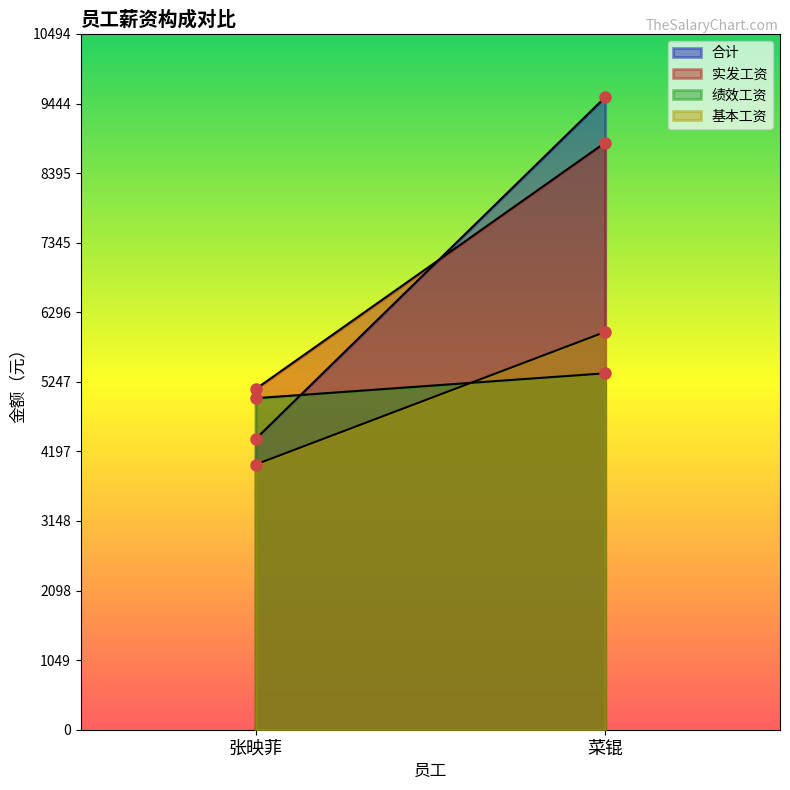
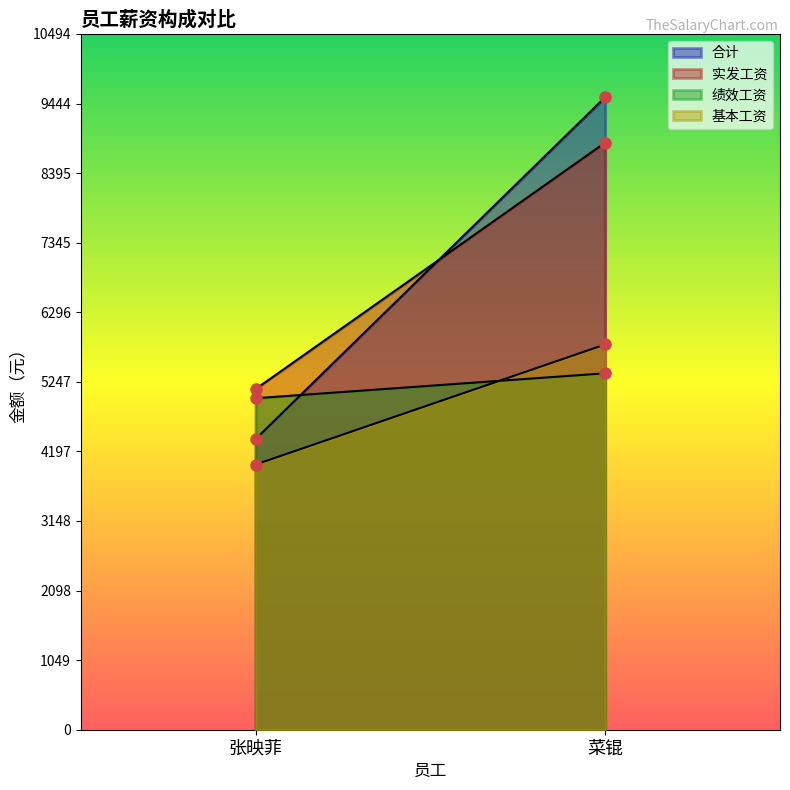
  {
    "基本工资": {
-     "菜锟": 6000
+     "菜锟": 5800
    }
  }
